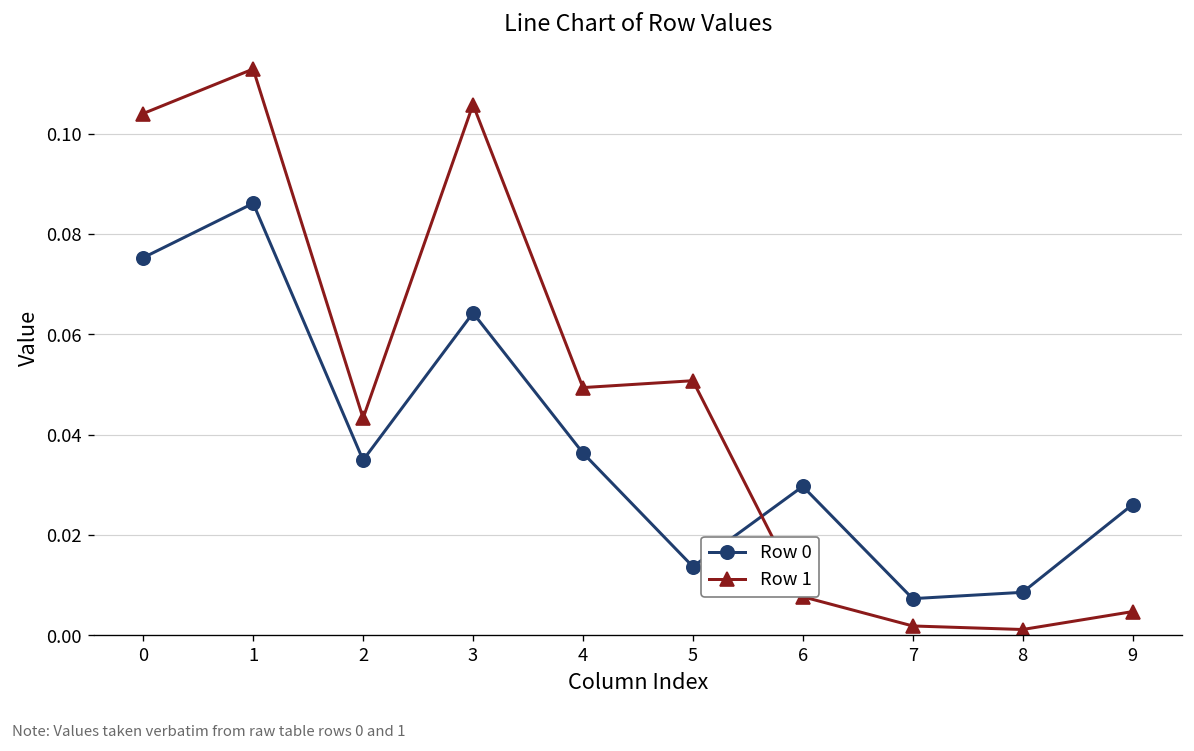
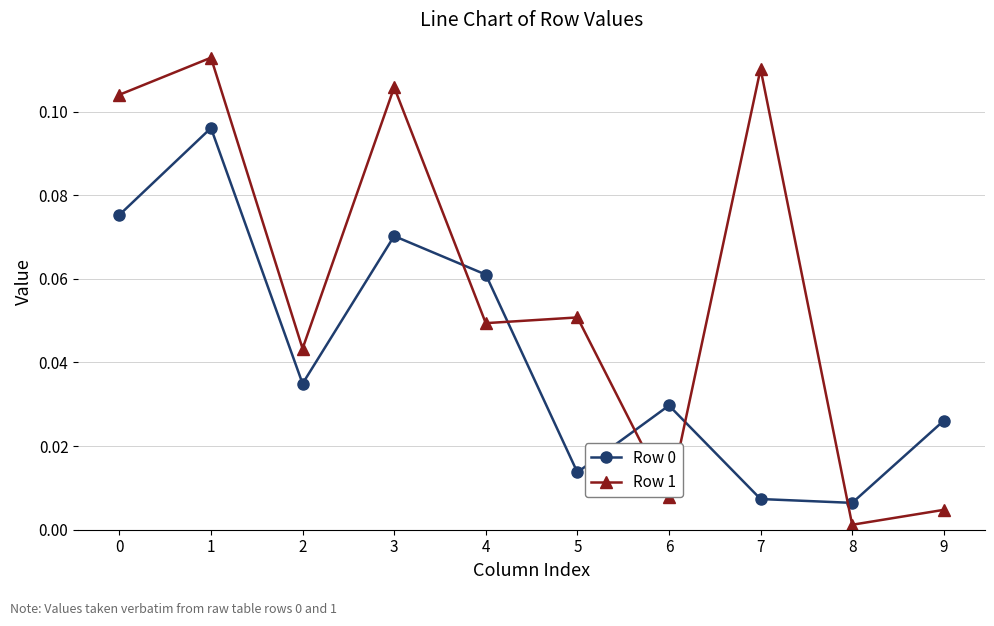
  {
    "Row 0": {
      "0": 0.075,
-     "1": 0.086,
+     "1": 0.096,
      "2": 0.035,
-     "3": 0.064,
-     "4": 0.036,
+     "3": 0.070,
+     "4": 0.061,
      "5": 0.014,
      "6": 0.030,
      "7": 0.007,
-     "8": 0.009,
+     "8": 0.006,
      "9": 0.026
    },
    "Row 1": {
      "0": 0.104,
      "1": 0.113,
      "2": 0.043,
      "3": 0.106,
      "4": 0.049,
      "5": 0.051,
      "6": 0.008,
-     "7": 0.002,
+     "7": 0.110,
      "8": 0.001,
      "9": 0.005
    }
  }
